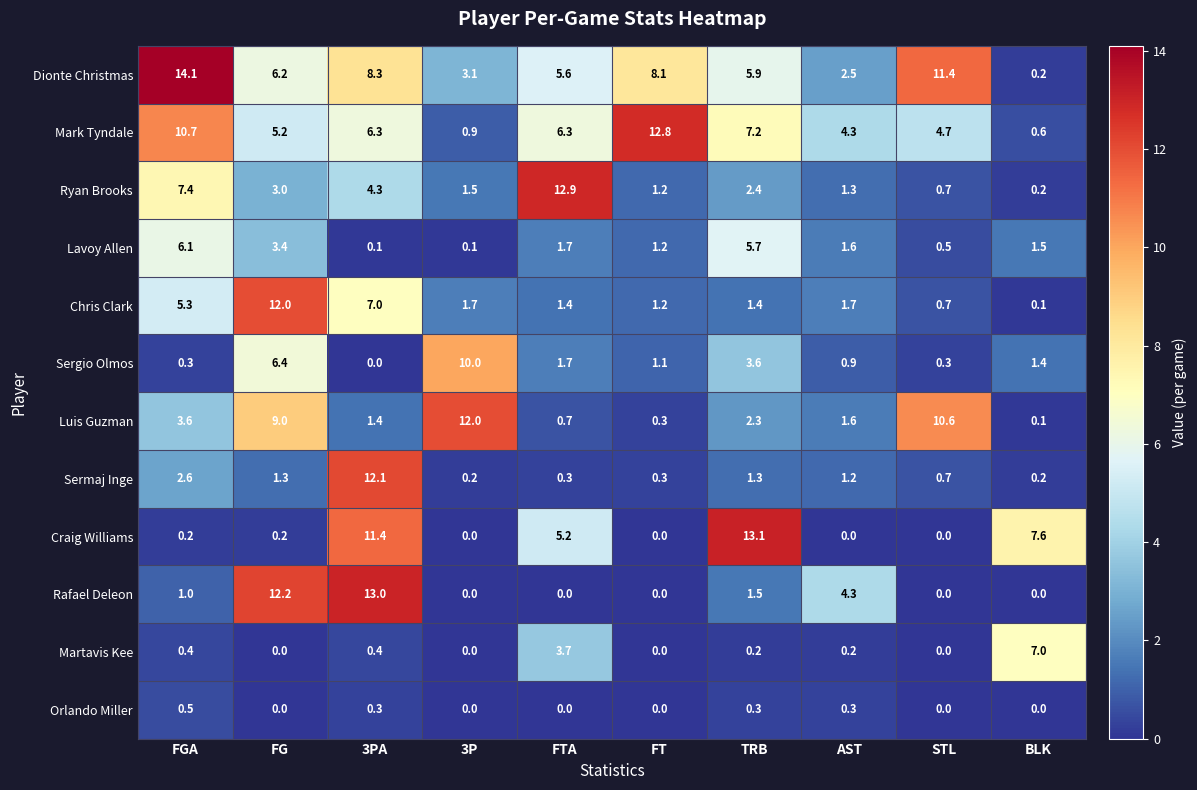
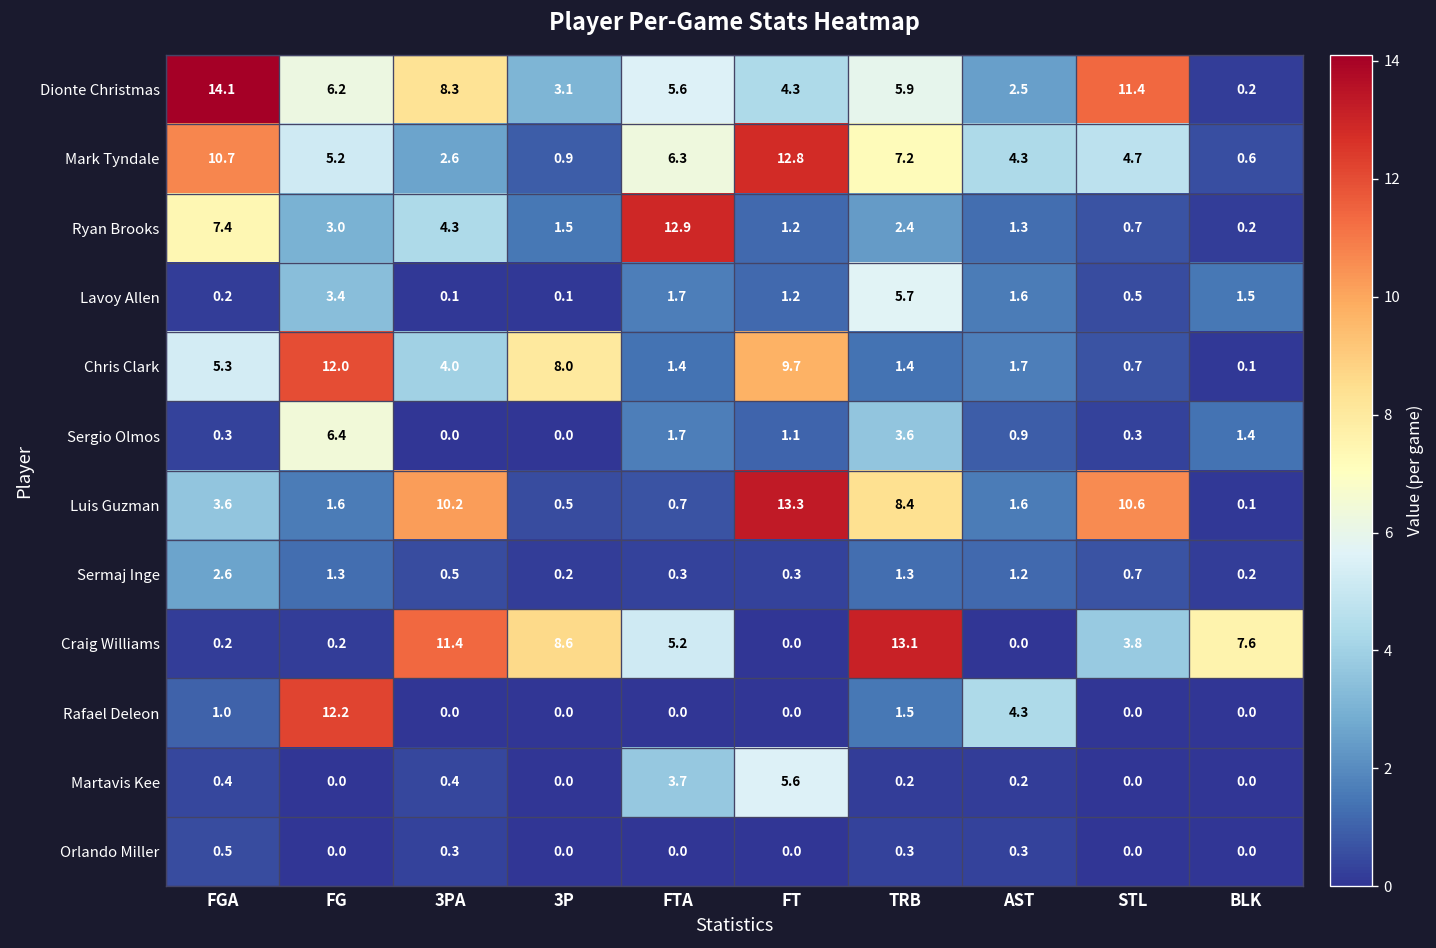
  {
    "Dionte Christmas": {
      "FGA": 14.1,
      "FG": 6.2,
      "3PA": 8.3,
      "3P": 3.1,
      "FTA": 5.6,
-     "FT": 8.1,
+     "FT": 4.3,
      "TRB": 5.9,
      "AST": 2.5,
      "STL": 11.4,
      "BLK": 0.2
    },
    "Mark Tyndale": {
      "FGA": 10.7,
      "FG": 5.2,
-     "3PA": 6.3,
+     "3PA": 2.6,
      "3P": 0.9,
      "FTA": 6.3,
      "FT": 12.8,
      "TRB": 7.2,
      "AST": 4.3,
      "STL": 4.7,
      "BLK": 0.6
    },
    "Ryan Brooks": {
      "FGA": 7.4,
      "FG": 3.0,
      "3PA": 4.3,
      "3P": 1.5,
      "FTA": 12.9,
      "FT": 1.2,
      "TRB": 2.4,
      "AST": 1.3,
      "STL": 0.7,
      "BLK": 0.2
    },
    "Lavoy Allen": {
-     "FGA": 6.1,
+     "FGA": 0.2,
      "FG": 3.4,
      "3PA": 0.1,
      "3P": 0.1,
      "FTA": 1.7,
      "FT": 1.2,
      "TRB": 5.7,
      "AST": 1.6,
      "STL": 0.5,
      "BLK": 1.5
    },
    "Chris Clark": {
      "FGA": 5.3,
      "FG": 12.0,
-     "3PA": 7.0,
-     "3P": 1.7,
+     "3PA": 4.0,
+     "3P": 8.0,
      "FTA": 1.4,
-     "FT": 1.2,
+     "FT": 9.7,
      "TRB": 1.4,
      "AST": 1.7,
      "STL": 0.7,
      "BLK": 0.1
    },
    "Sergio Olmos": {
      "FGA": 0.3,
      "FG": 6.4,
      "3PA": 0.0,
-     "3P": 10.0,
+     "3P": 0.0,
      "FTA": 1.7,
      "FT": 1.1,
      "TRB": 3.6,
      "AST": 0.9,
      "STL": 0.3,
      "BLK": 1.4
    },
    "Luis Guzman": {
      "FGA": 3.6,
-     "FG": 9.0,
-     "3PA": 1.4,
-     "3P": 12.0,
+     "FG": 1.6,
+     "3PA": 10.2,
+     "3P": 0.5,
      "FTA": 0.7,
-     "FT": 0.3,
-     "TRB": 2.3,
+     "FT": 13.3,
+     "TRB": 8.4,
      "AST": 1.6,
      "STL": 10.6,
      "BLK": 0.1
    },
    "Sermaj Inge": {
      "FGA": 2.6,
      "FG": 1.3,
-     "3PA": 12.1,
+     "3PA": 0.5,
      "3P": 0.2,
      "FTA": 0.3,
      "FT": 0.3,
      "TRB": 1.3,
      "AST": 1.2,
      "STL": 0.7,
      "BLK": 0.2
    },
    "Craig Williams": {
      "FGA": 0.2,
      "FG": 0.2,
      "3PA": 11.4,
-     "3P": 0.0,
+     "3P": 8.6,
      "FTA": 5.2,
      "FT": 0.0,
      "TRB": 13.1,
      "AST": 0.0,
-     "STL": 0.0,
+     "STL": 3.8,
      "BLK": 7.6
    },
    "Rafael Deleon": {
      "FGA": 1.0,
      "FG": 12.2,
-     "3PA": 13.0,
+     "3PA": 0.0,
      "3P": 0.0,
      "FTA": 0.0,
      "FT": 0.0,
      "TRB": 1.5,
      "AST": 4.3,
      "STL": 0.0,
      "BLK": 0.0
    },
    "Martavis Kee": {
      "FGA": 0.4,
      "FG": 0.0,
      "3PA": 0.4,
      "3P": 0.0,
      "FTA": 3.7,
-     "FT": 0.0,
+     "FT": 5.6,
      "TRB": 0.2,
      "AST": 0.2,
      "STL": 0.0,
-     "BLK": 7.0
+     "BLK": 0.0
    },
    "Orlando Miller": {
      "FGA": 0.5,
      "FG": 0.0,
      "3PA": 0.3,
      "3P": 0.0,
      "FTA": 0.0,
      "FT": 0.0,
      "TRB": 0.3,
      "AST": 0.3,
      "STL": 0.0,
      "BLK": 0.0
    }
  }
